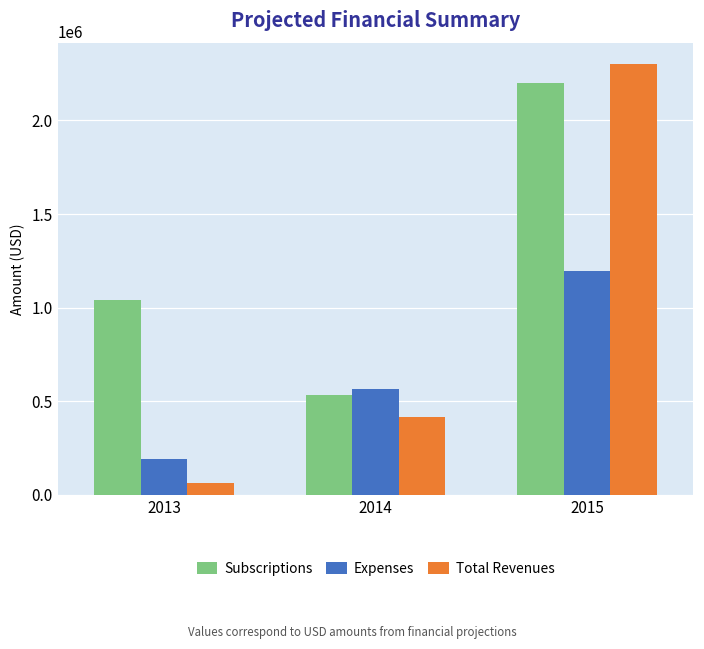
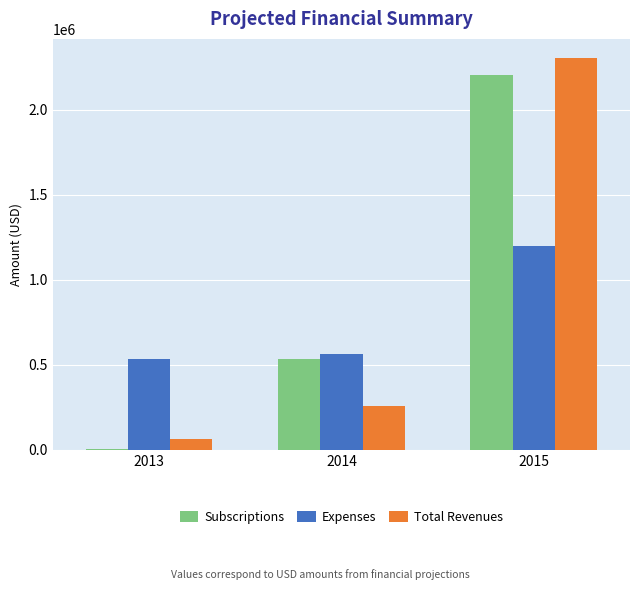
  {
    "Subscriptions": {
-     "2013": 1040000,
+     "2013": 0,
      "2014": 530000,
      "2015": 2200000
    },
    "Expenses": {
-     "2013": 190000,
+     "2013": 540000,
      "2014": 560000,
      "2015": 1200000
    },
    "Total Revenues": {
      "2013": 60000,
-     "2014": 420000,
+     "2014": 260000,
      "2015": 2300000
    }
  }
